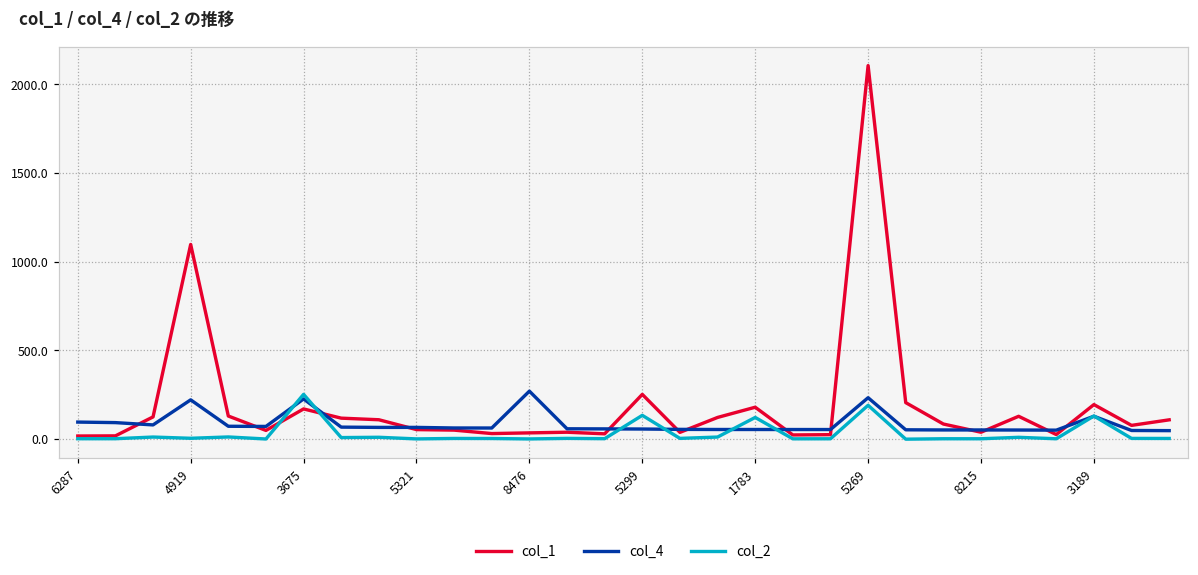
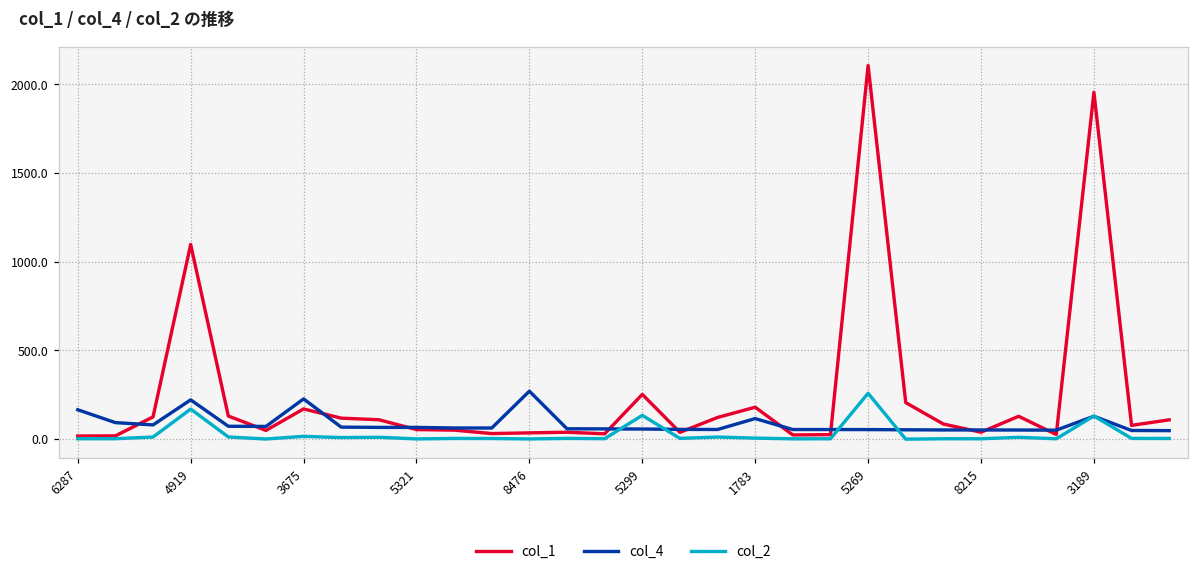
  {
    "col_1": {
      "4919": 1100,
      "3675": 170,
      "8476": 30,
      "5299": 250,
      "1783": 180,
      "5269": 2110,
-     "3189": 190
+     "3189": 1950
    },
    "col_4": {
-     "6287": 100,
+     "6287": 160,
      "4919": 220,
      "3675": 230,
      "8476": 270,
      "5299": 60,
-     "1783": 50,
-     "5269": 230
+     "1783": 120,
+     "5269": 50
    },
    "col_2": {
-     "4919": 0,
-     "3675": 250,
+     "4919": 170,
+     "3675": 20,
      "5321": 0,
      "8476": 0,
      "5299": 130,
-     "1783": 120,
-     "5269": 190,
+     "1783": 0,
+     "5269": 260,
      "8215": 0
    }
  }
